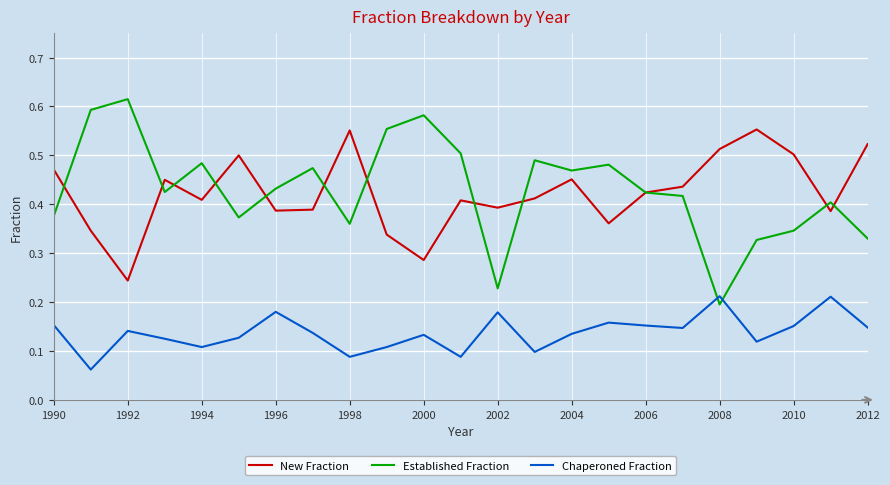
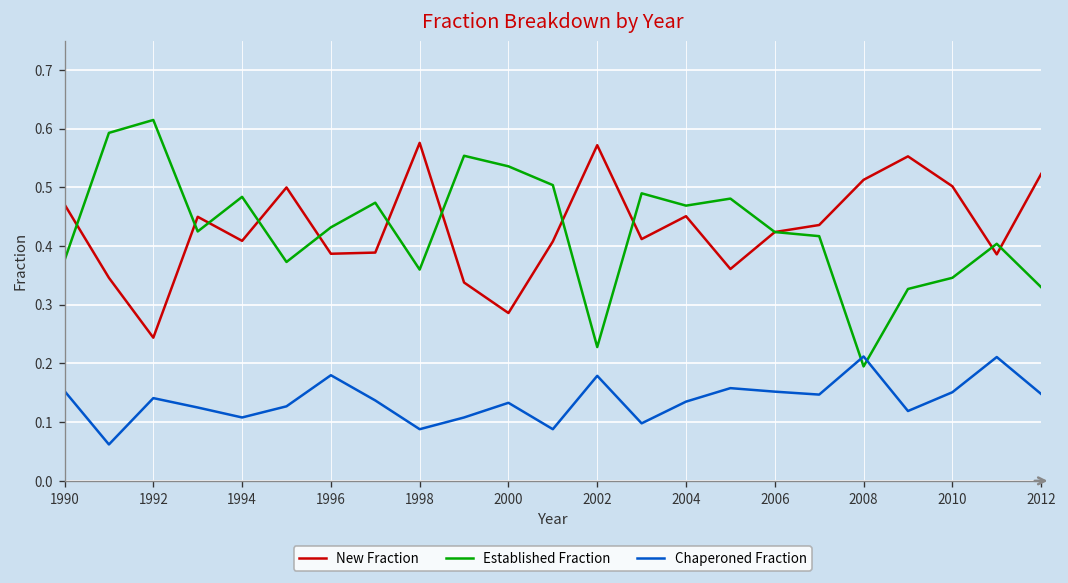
  {
    "New Fraction": {
      "1990": 0.47,
      "1992": 0.24,
      "1994": 0.41,
      "1996": 0.39,
-     "1998": 0.55,
+     "1998": 0.58,
      "2000": 0.29,
-     "2002": 0.39,
+     "2002": 0.57,
      "2004": 0.45,
      "2008": 0.51,
      "2010": 0.50,
      "2012": 0.52
    },
    "Established Fraction": {
      "1990": 0.38,
      "1992": 0.62,
      "1994": 0.48,
      "1996": 0.43,
      "1998": 0.36,
-     "2000": 0.58,
+     "2000": 0.54,
      "2002": 0.23,
      "2004": 0.47,
      "2008": 0.20,
      "2010": 0.35,
      "2012": 0.33
    },
    "Chaperoned Fraction": {
      "1990": 0.15,
      "1992": 0.14,
      "1994": 0.11,
      "1996": 0.18,
      "1998": 0.09,
      "2000": 0.13,
      "2002": 0.18,
      "2004": 0.14,
      "2006": 0.15,
      "2008": 0.21,
      "2010": 0.15,
      "2012": 0.15
    }
  }
